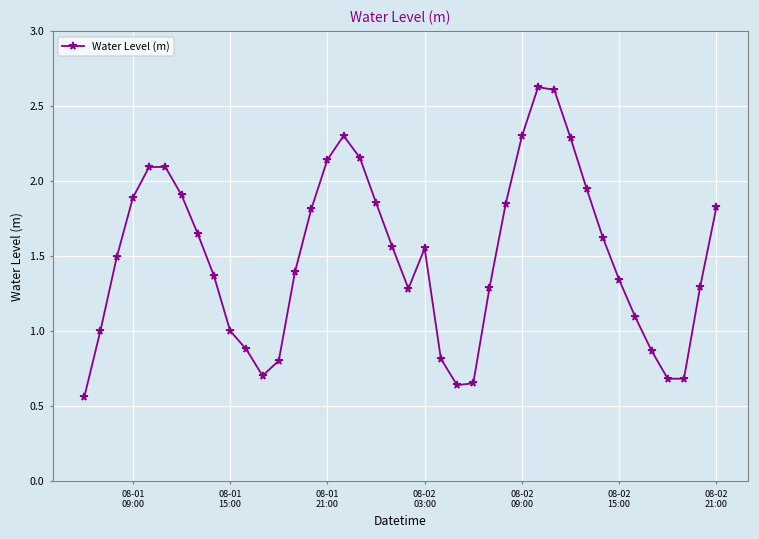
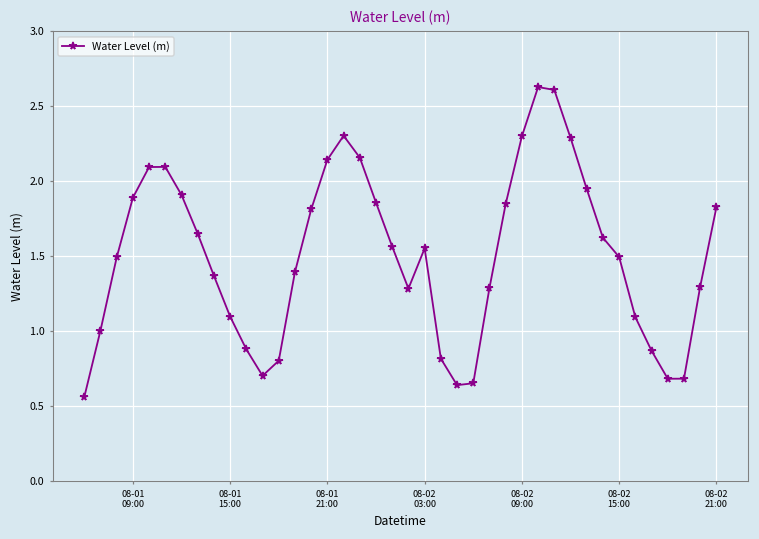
  {
    "08-01 09:00": 1.89,
-   "08-01 15:00": 1.00,
+   "08-01 15:00": 1.10,
    "08-01 21:00": 2.14,
    "08-02 03:00": 1.55,
    "08-02 09:00": 2.30,
-   "08-02 15:00": 1.34,
+   "08-02 15:00": 1.49,
    "08-02 21:00": 1.83
  }
